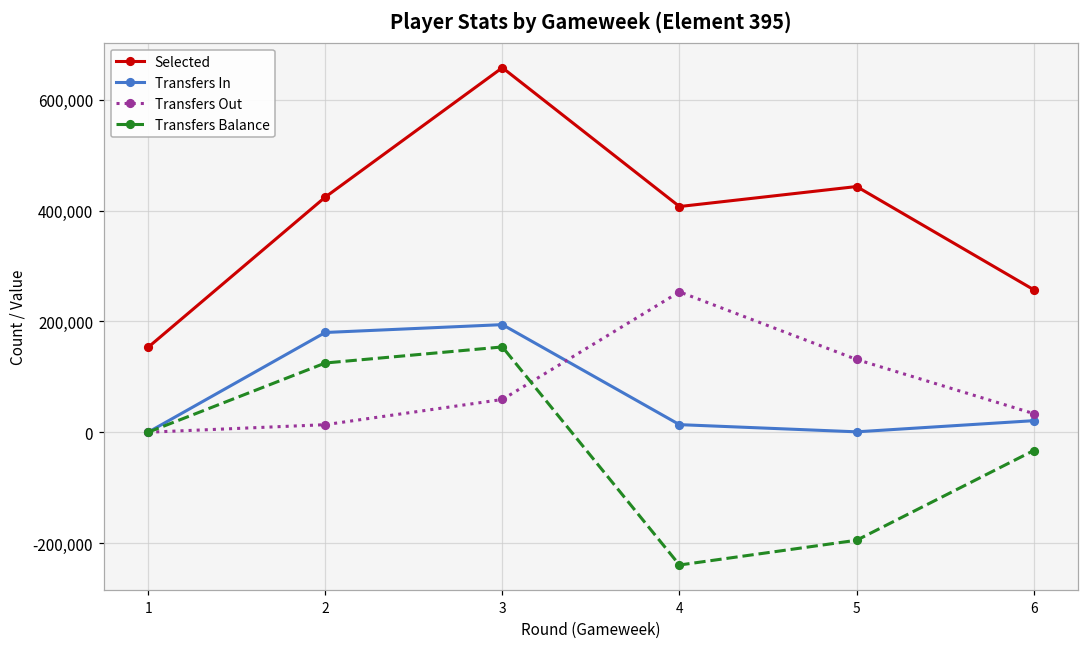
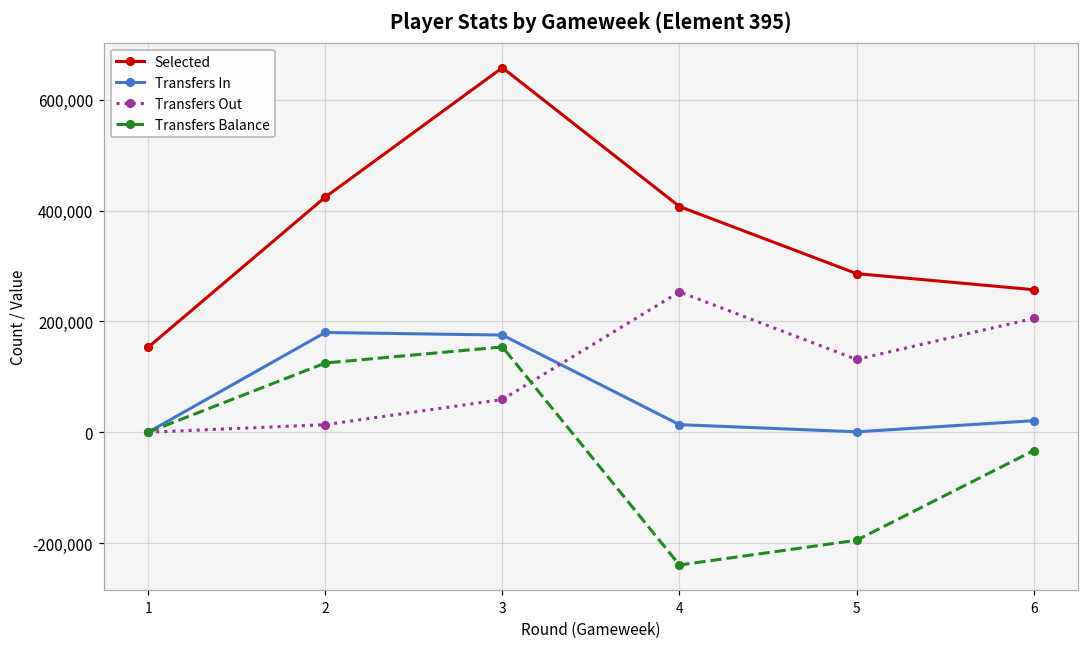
  {
    "Selected": {
      "1": "150,000",
      "2": "420,000",
      "3": "660,000",
      "4": "410,000",
-     "5": "440,000",
+     "5": "290,000",
      "6": "260,000"
    },
    "Transfers In": {
      "2": "180,000",
-     "3": "190,000",
+     "3": "180,000",
      "4": "10,000",
      "5": "0",
      "6": "20,000"
    },
    "Transfers Out": {
      "2": "10,000",
      "3": "60,000",
      "4": "250,000",
      "5": "130,000",
-     "6": "30,000"
+     "6": "210,000"
    },
    "Transfers Balance": {
      "2": "120,000",
      "3": "150,000",
      "4": "-240,000",
      "5": "-190,000",
      "6": "-30,000"
    }
  }
